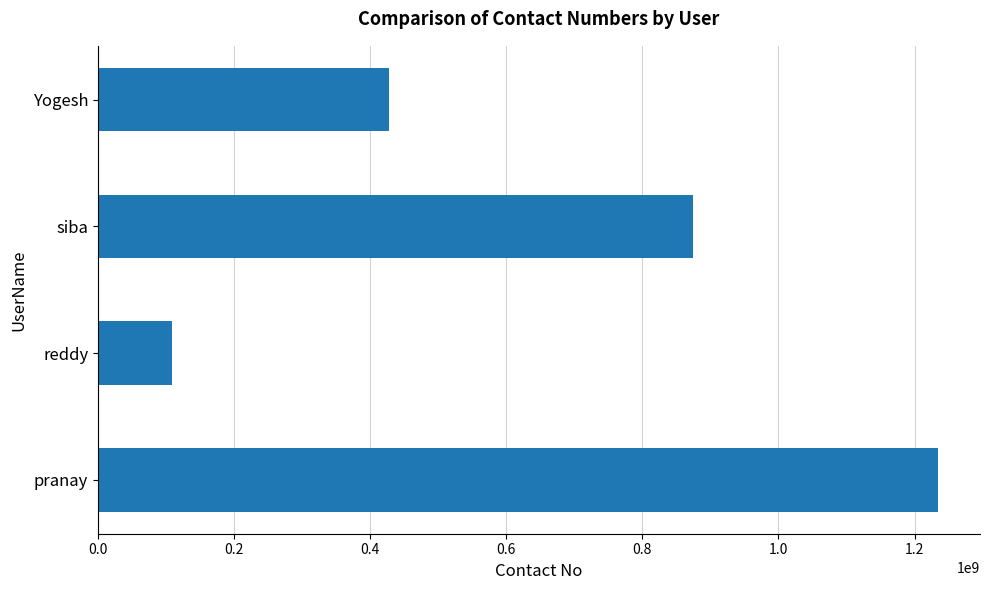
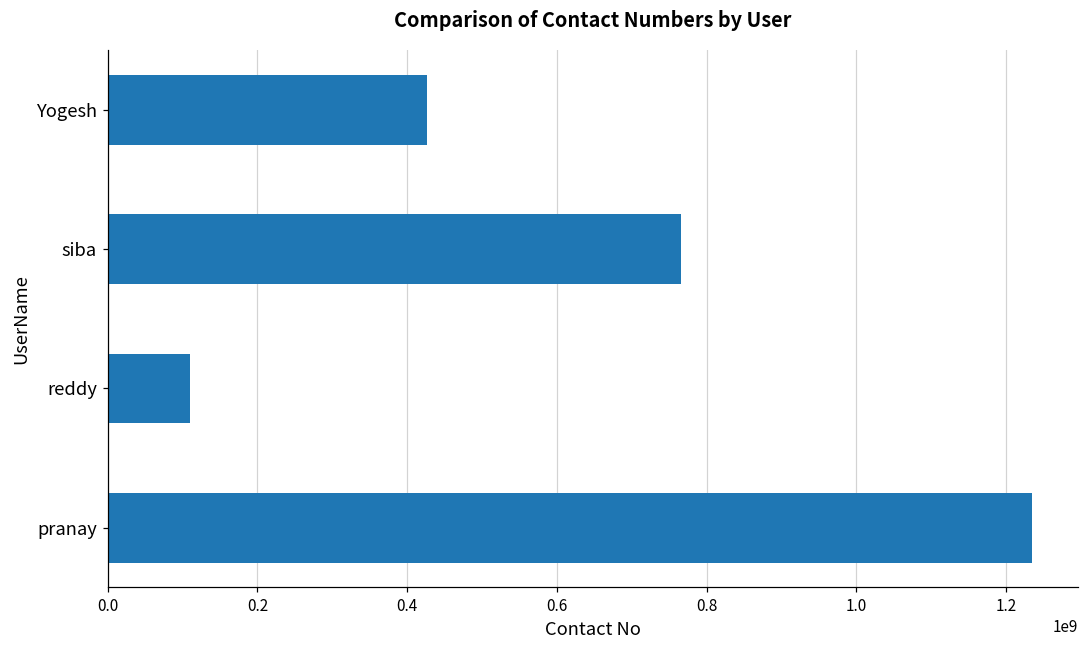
  {
    "Yogesh": 430000000,
-   "siba": 870000000,
+   "siba": 770000000,
    "reddy": 110000000,
    "pranay": 1230000000
  }
